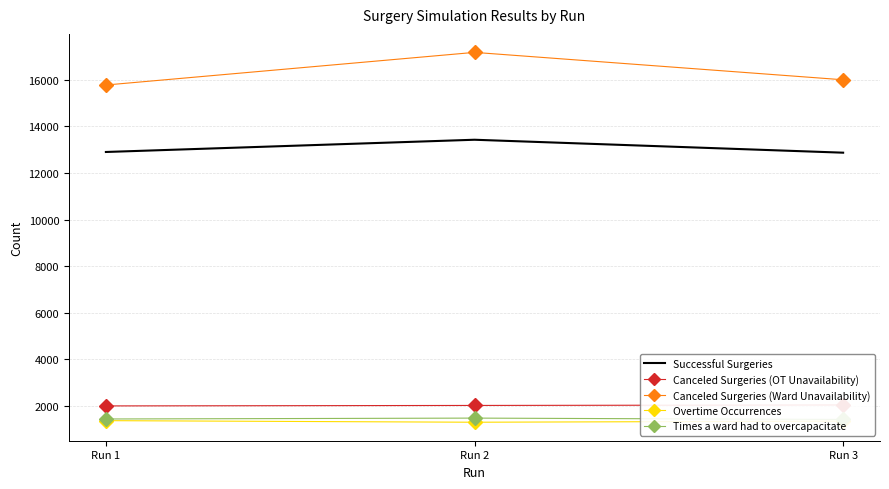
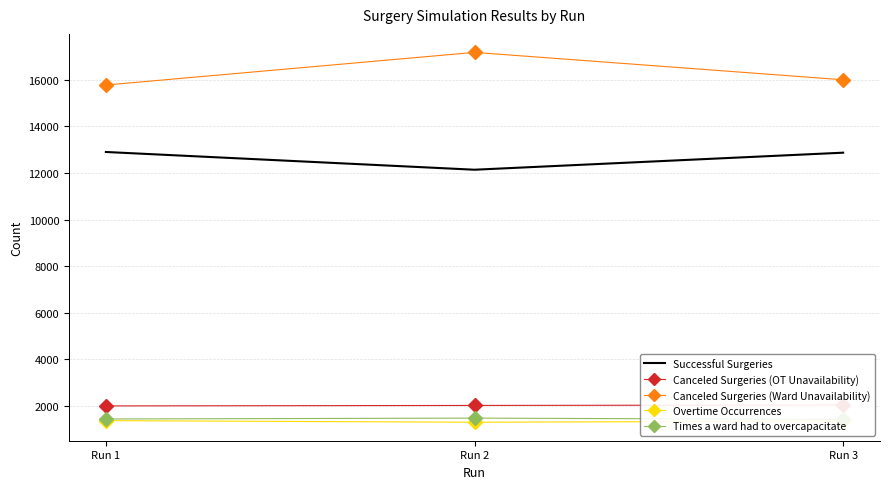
  {
    "Successful Surgeries": {
      "Run 1": 12900,
-     "Run 2": 13400,
+     "Run 2": 12100,
      "Run 3": 12900
    },
    "Canceled Surgeries (OT Unavailability)": {
      "Run 1": 2000,
      "Run 2": 2000
    },
    "Canceled Surgeries (Ward Unavailability)": {
      "Run 1": 15800,
      "Run 2": 17200,
      "Run 3": 16000
    },
    "Overtime Occurrences": {
      "Run 2": 1300
    },
    "Times a ward had to overcapacitate": {
      "Run 2": 1500
    }
  }
